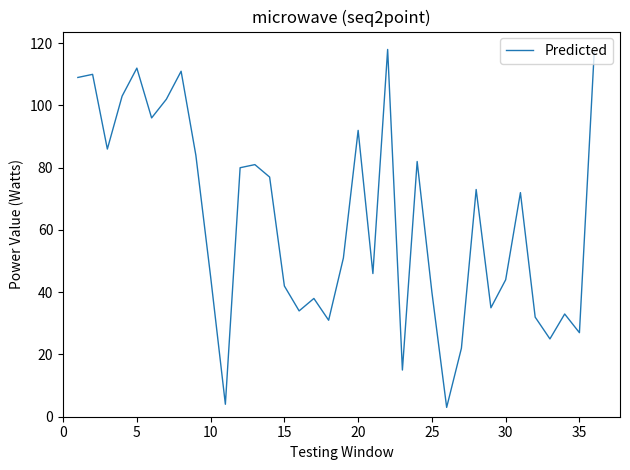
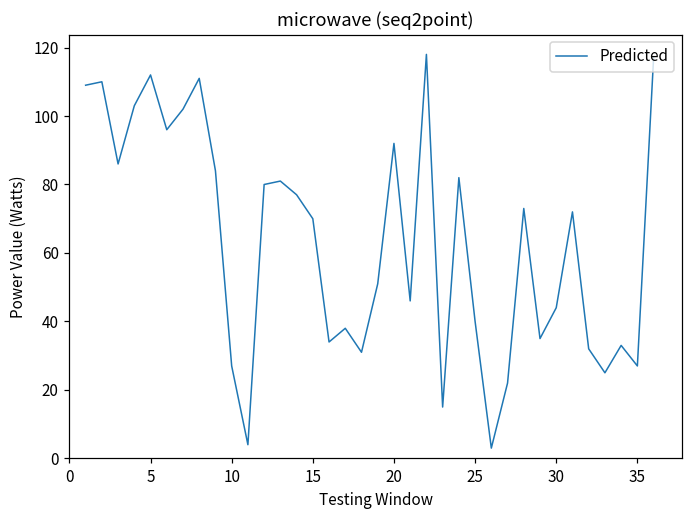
  {
    "5": 112,
-   "10": 45,
-   "15": 42,
+   "10": 27,
+   "15": 70,
    "20": 92,
    "25": 40,
    "30": 44,
    "35": 27
  }
